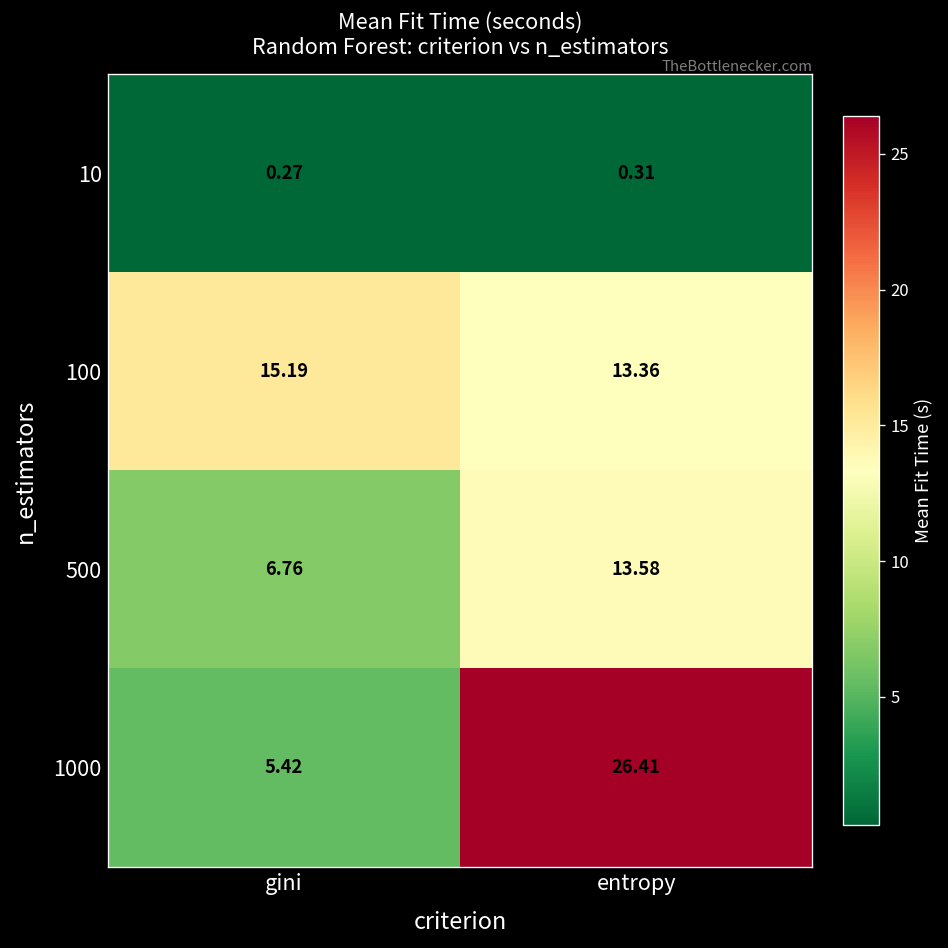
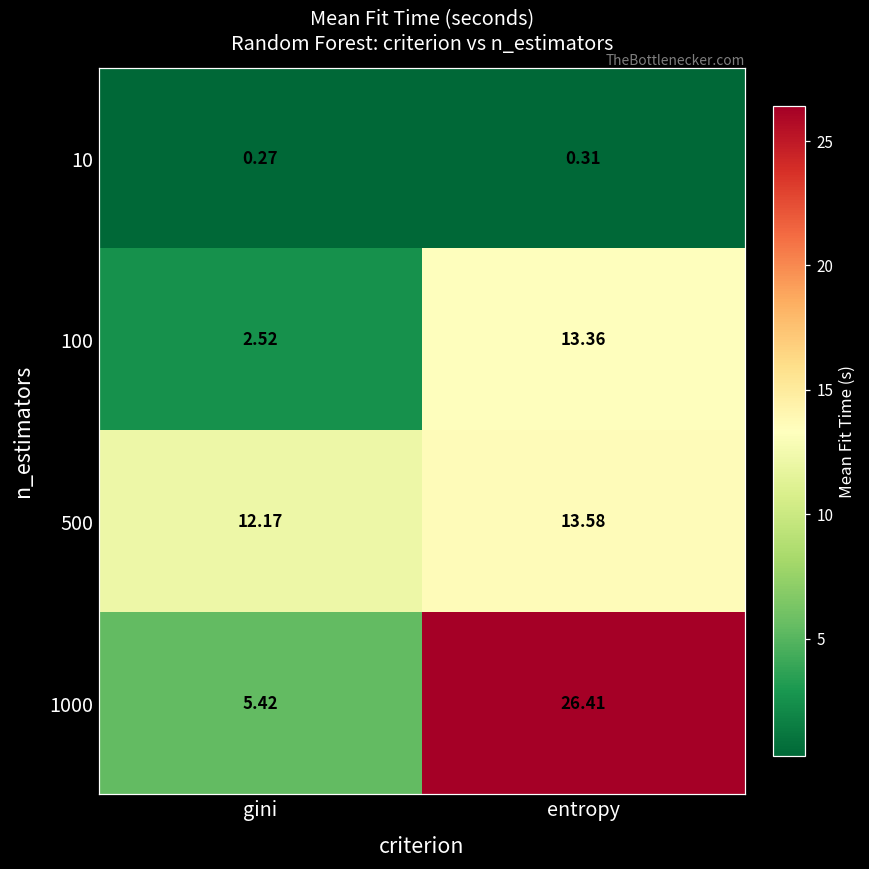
  {
    "10": {
      "gini": 0.27,
      "entropy": 0.31
    },
    "100": {
-     "gini": 15.19,
+     "gini": 2.52,
      "entropy": 13.36
    },
    "500": {
-     "gini": 6.76,
+     "gini": 12.17,
      "entropy": 13.58
    },
    "1000": {
      "gini": 5.42,
      "entropy": 26.41
    }
  }
